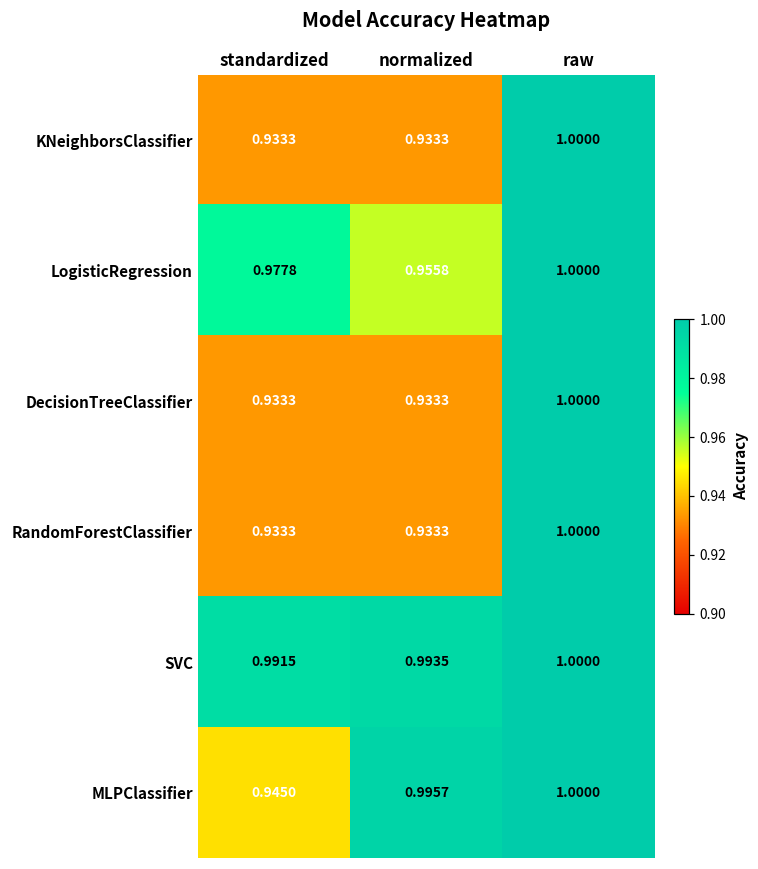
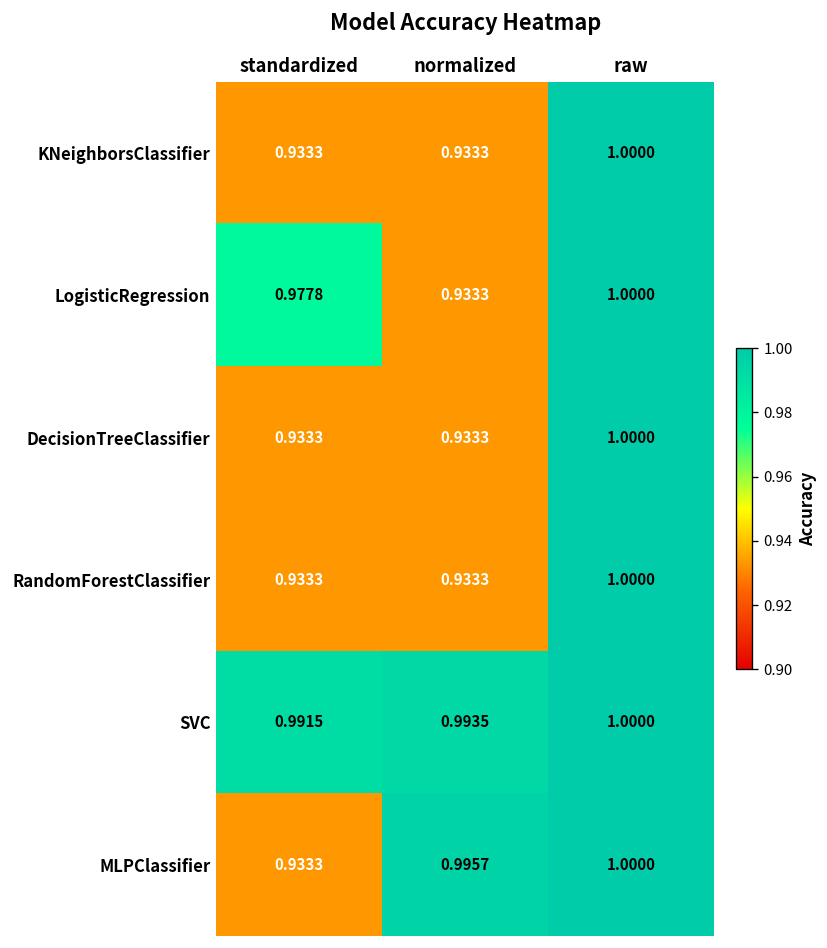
  {
    "KNeighborsClassifier": {
      "standardized": 0.9333,
      "normalized": 0.9333,
      "raw": 1.0000
    },
    "LogisticRegression": {
      "standardized": 0.9778,
-     "normalized": 0.9558,
+     "normalized": 0.9333,
      "raw": 1.0000
    },
    "DecisionTreeClassifier": {
      "standardized": 0.9333,
      "normalized": 0.9333,
      "raw": 1.0000
    },
    "RandomForestClassifier": {
      "standardized": 0.9333,
      "normalized": 0.9333,
      "raw": 1.0000
    },
    "SVC": {
      "standardized": 0.9915,
      "normalized": 0.9935,
      "raw": 1.0000
    },
    "MLPClassifier": {
-     "standardized": 0.9450,
+     "standardized": 0.9333,
      "normalized": 0.9957,
      "raw": 1.0000
    }
  }
